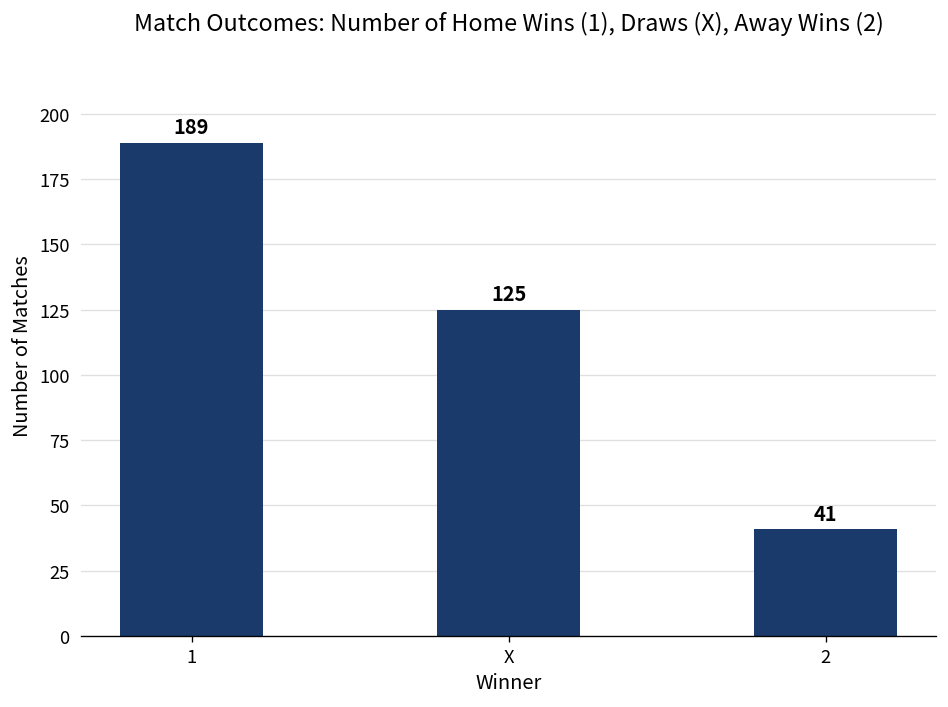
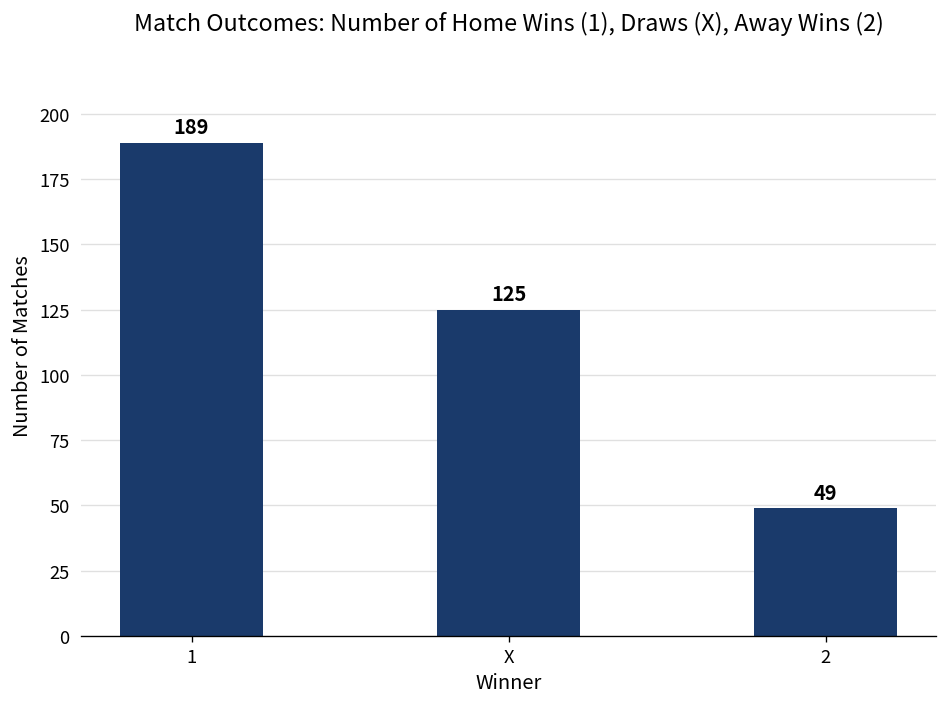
  {
    "1": 189,
    "X": 125,
-   "2": 41
+   "2": 49
  }
